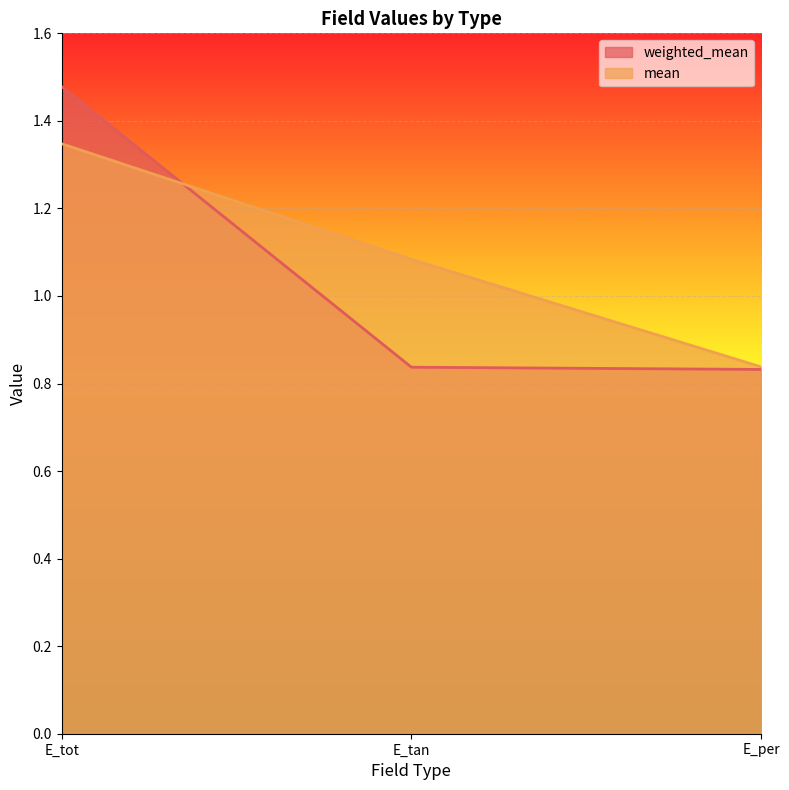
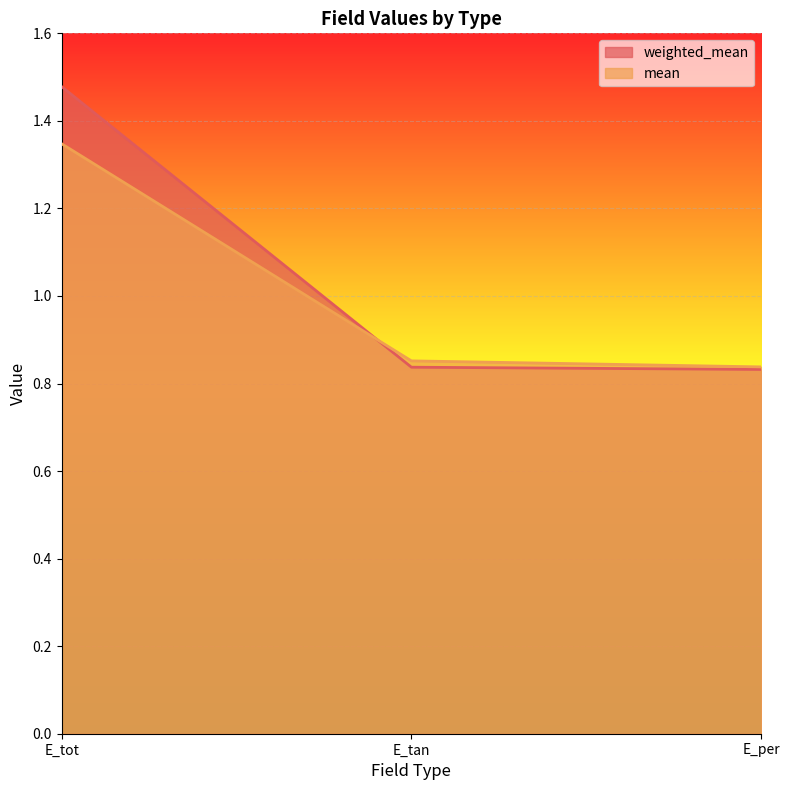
  {
    "weighted_mean": {
      "E_tot": 1.48,
      "E_tan": 0.84
    },
    "mean": {
      "E_tot": 1.35,
-     "E_tan": 1.08
+     "E_tan": 0.85
    }
  }
